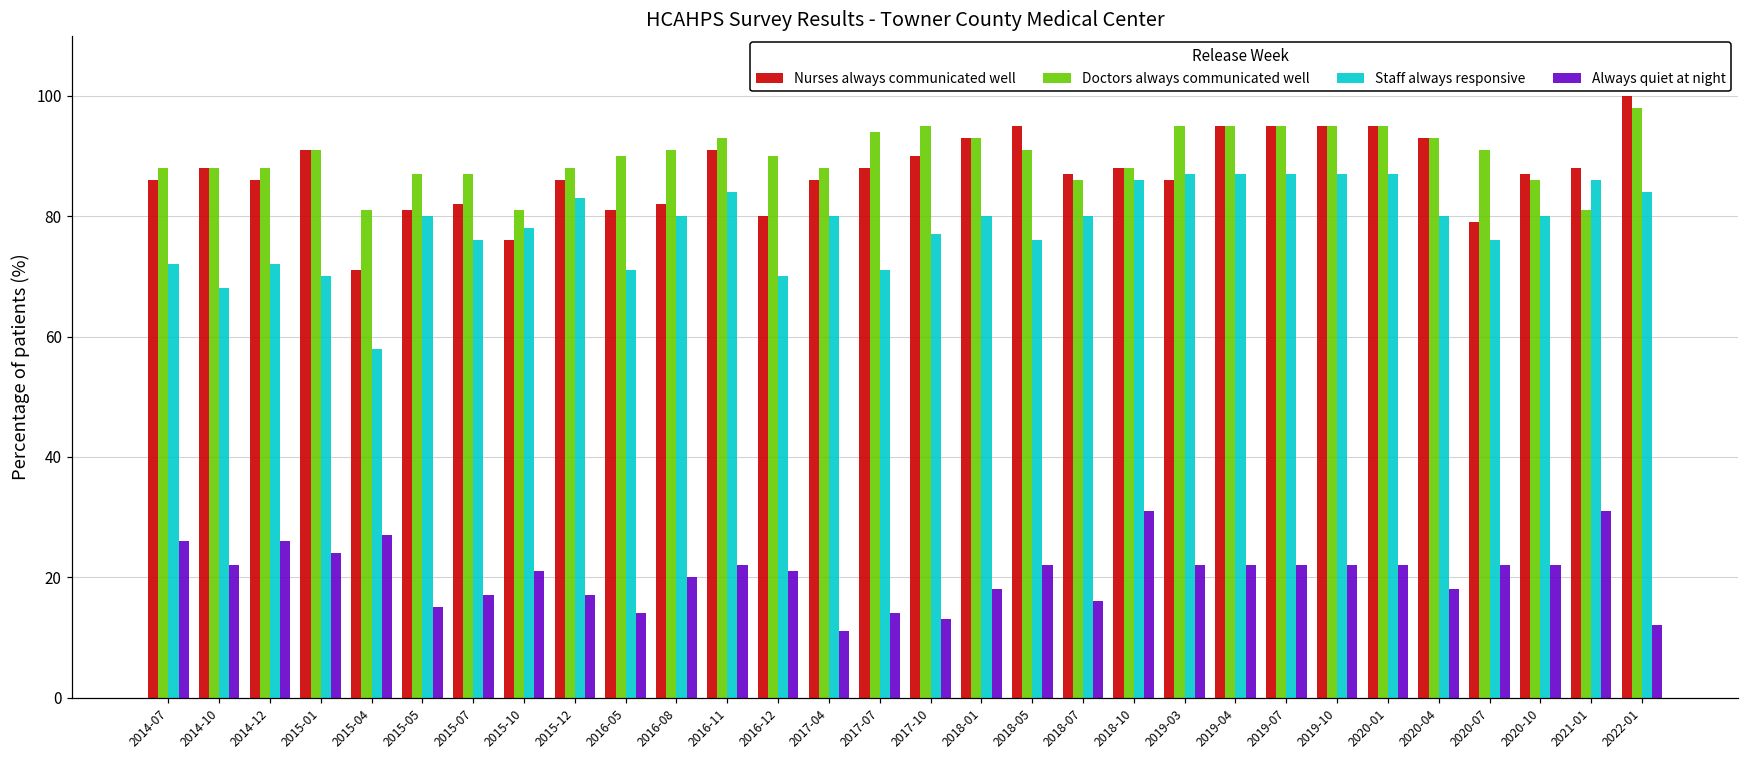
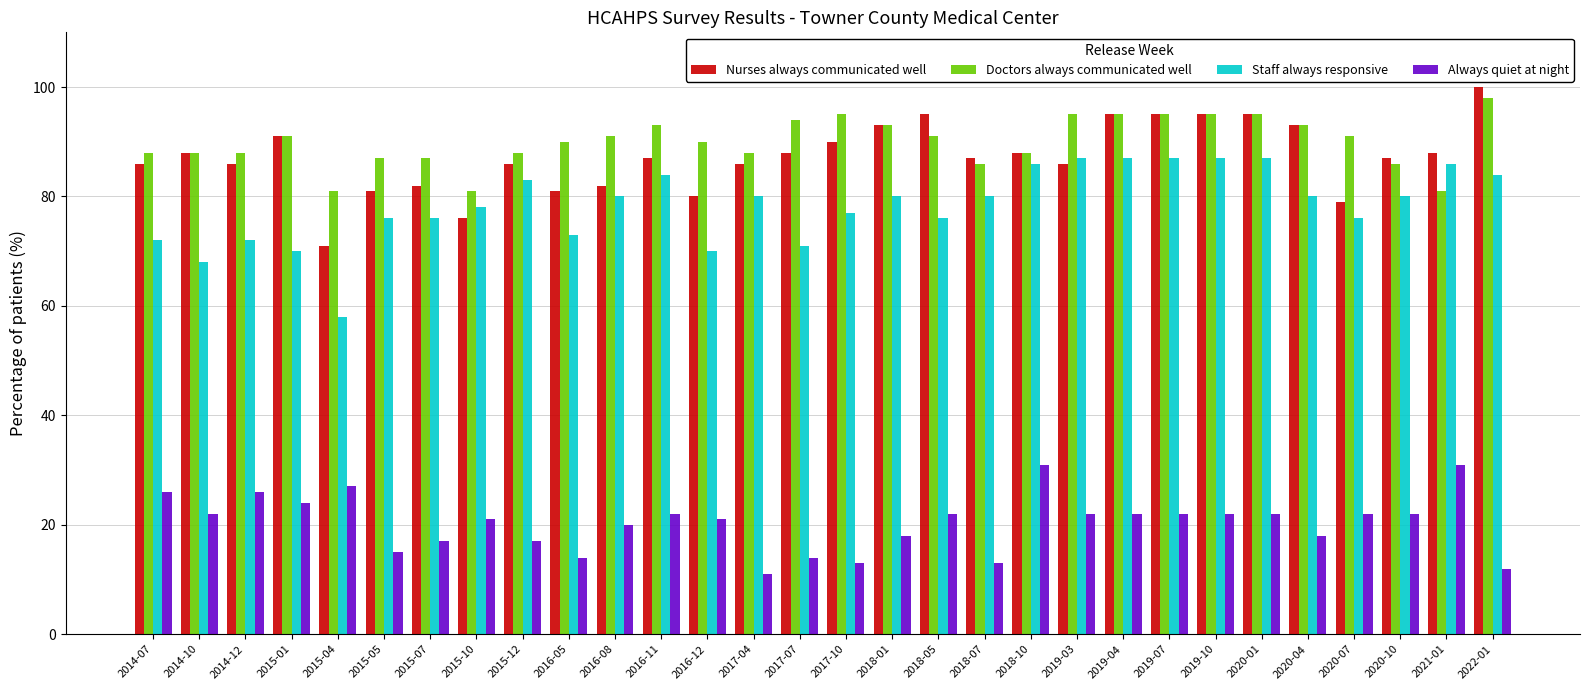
  {
    "Nurses always communicated well": {
      "2014-07": 86,
      "2014-10": 88,
      "2014-12": 86,
      "2015-01": 91,
      "2015-04": 71,
      "2015-05": 81,
      "2015-07": 82,
      "2015-10": 76,
      "2015-12": 86,
      "2016-05": 81,
      "2016-08": 82,
-     "2016-11": 91,
+     "2016-11": 87,
      "2016-12": 80,
      "2017-04": 86,
      "2017-07": 88,
      "2017-10": 90,
      "2018-01": 93,
      "2018-05": 95,
      "2018-07": 87,
      "2018-10": 88,
      "2019-03": 86,
      "2019-04": 95,
      "2019-07": 95,
      "2019-10": 95,
      "2020-01": 95,
      "2020-04": 93,
      "2020-07": 79,
      "2020-10": 87,
      "2021-01": 88,
      "2022-01": 100
    },
    "Doctors always communicated well": {
      "2014-07": 88,
      "2014-10": 88,
      "2014-12": 88,
      "2015-01": 91,
      "2015-04": 81,
      "2015-05": 87,
      "2015-07": 87,
      "2015-10": 81,
      "2015-12": 88,
      "2016-05": 90,
      "2016-08": 91,
      "2016-11": 93,
      "2016-12": 90,
      "2017-04": 88,
      "2017-07": 94,
      "2017-10": 95,
      "2018-01": 93,
      "2018-05": 91,
      "2018-07": 86,
      "2018-10": 88,
      "2019-03": 95,
      "2019-04": 95,
      "2019-07": 95,
      "2019-10": 95,
      "2020-01": 95,
      "2020-04": 93,
      "2020-07": 91,
      "2020-10": 86,
      "2021-01": 81,
      "2022-01": 98
    },
    "Staff always responsive": {
      "2014-07": 72,
      "2014-10": 68,
      "2014-12": 72,
      "2015-01": 70,
      "2015-04": 58,
-     "2015-05": 80,
+     "2015-05": 76,
      "2015-07": 76,
      "2015-10": 78,
      "2015-12": 83,
-     "2016-05": 71,
+     "2016-05": 73,
      "2016-08": 80,
      "2016-11": 84,
      "2016-12": 70,
      "2017-04": 80,
      "2017-07": 71,
      "2017-10": 77,
      "2018-01": 80,
      "2018-05": 76,
      "2018-07": 80,
      "2018-10": 86,
      "2019-03": 87,
      "2019-04": 87,
      "2019-07": 87,
      "2019-10": 87,
      "2020-01": 87,
      "2020-04": 80,
      "2020-07": 76,
      "2020-10": 80,
      "2021-01": 86,
      "2022-01": 84
    },
    "Always quiet at night": {
      "2014-07": 26,
      "2014-10": 22,
      "2014-12": 26,
      "2015-01": 24,
      "2015-04": 27,
      "2015-05": 15,
      "2015-07": 17,
      "2015-10": 21,
      "2015-12": 17,
      "2016-05": 14,
      "2016-08": 20,
      "2016-11": 22,
      "2016-12": 21,
      "2017-04": 11,
      "2017-07": 14,
      "2017-10": 13,
      "2018-01": 18,
      "2018-05": 22,
-     "2018-07": 16,
+     "2018-07": 13,
      "2018-10": 31,
      "2019-03": 22,
      "2019-04": 22,
      "2019-07": 22,
      "2019-10": 22,
      "2020-01": 22,
      "2020-04": 18,
      "2020-07": 22,
      "2020-10": 22,
      "2021-01": 31,
      "2022-01": 12
    }
  }
